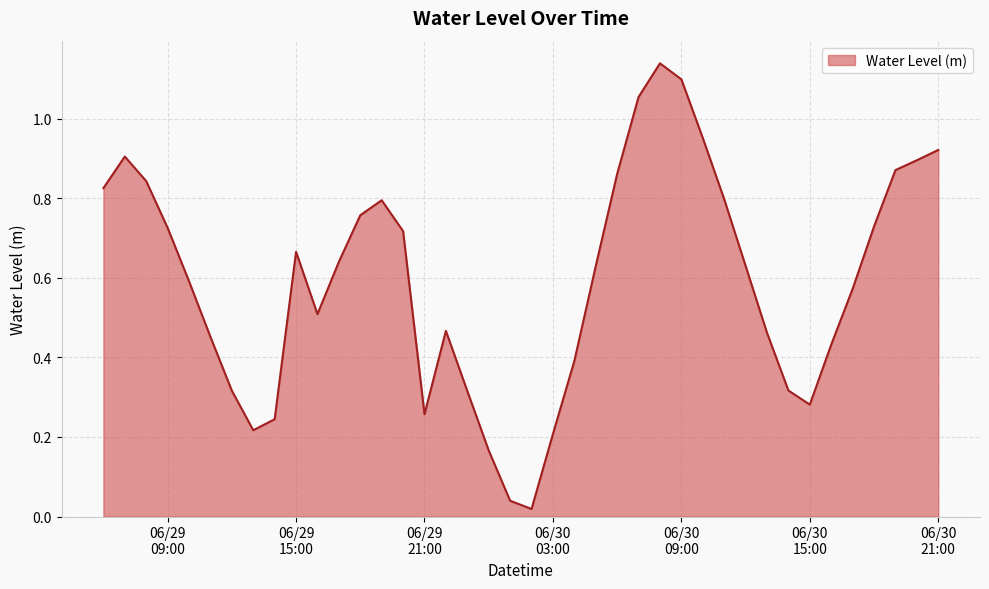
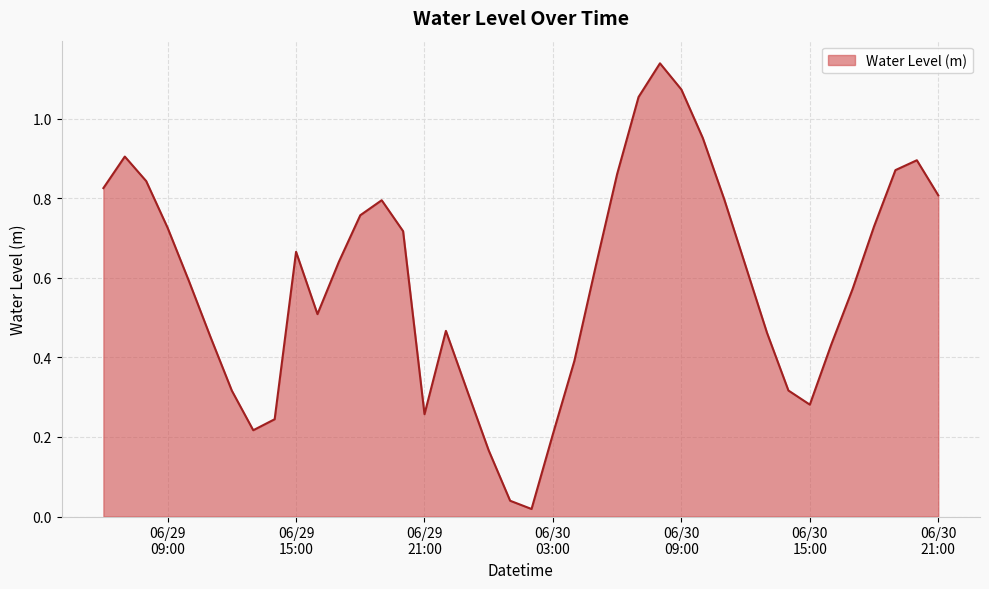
  {
    "06/29 09:00": 0.73,
    "06/29 15:00": 0.67,
    "06/29 21:00": 0.26,
    "06/30 03:00": 0.21,
-   "06/30 09:00": 1.10,
+   "06/30 09:00": 1.07,
    "06/30 15:00": 0.28,
-   "06/30 21:00": 0.92
+   "06/30 21:00": 0.81
  }
